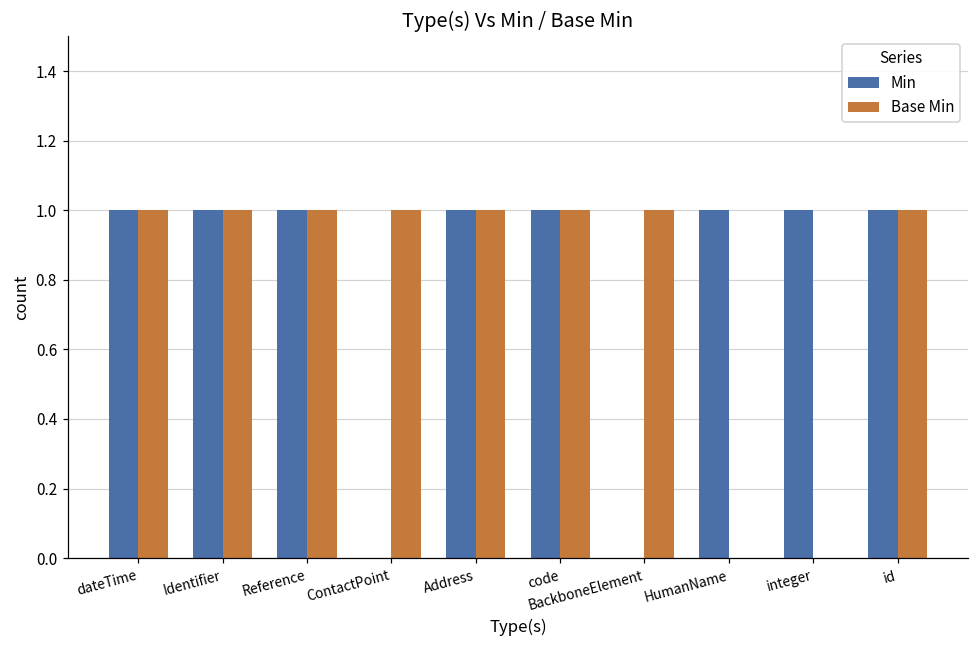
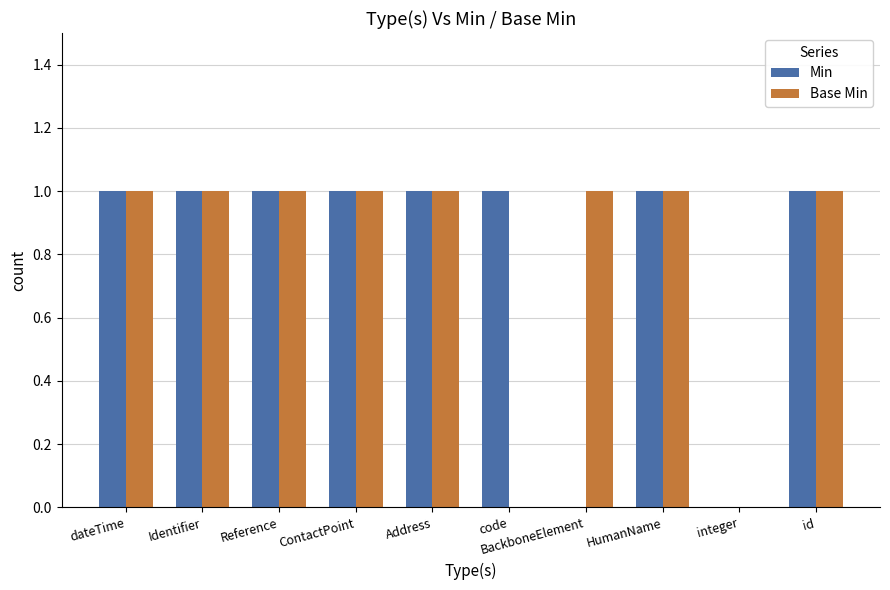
  {
    "Min": {
      "dateTime": 1,
      "Identifier": 1,
      "Reference": 1,
-     "ContactPoint": 0,
+     "ContactPoint": 1,
      "Address": 1,
      "code": 1,
      "BackboneElement": 0,
      "HumanName": 1,
-     "integer": 1,
+     "integer": 0,
      "id": 1
    },
    "Base Min": {
      "dateTime": 1,
      "Identifier": 1,
      "Reference": 1,
      "ContactPoint": 1,
      "Address": 1,
-     "code": 1,
+     "code": 0,
      "BackboneElement": 1,
-     "HumanName": 0,
+     "HumanName": 1,
      "integer": 0,
      "id": 1
    }
  }
